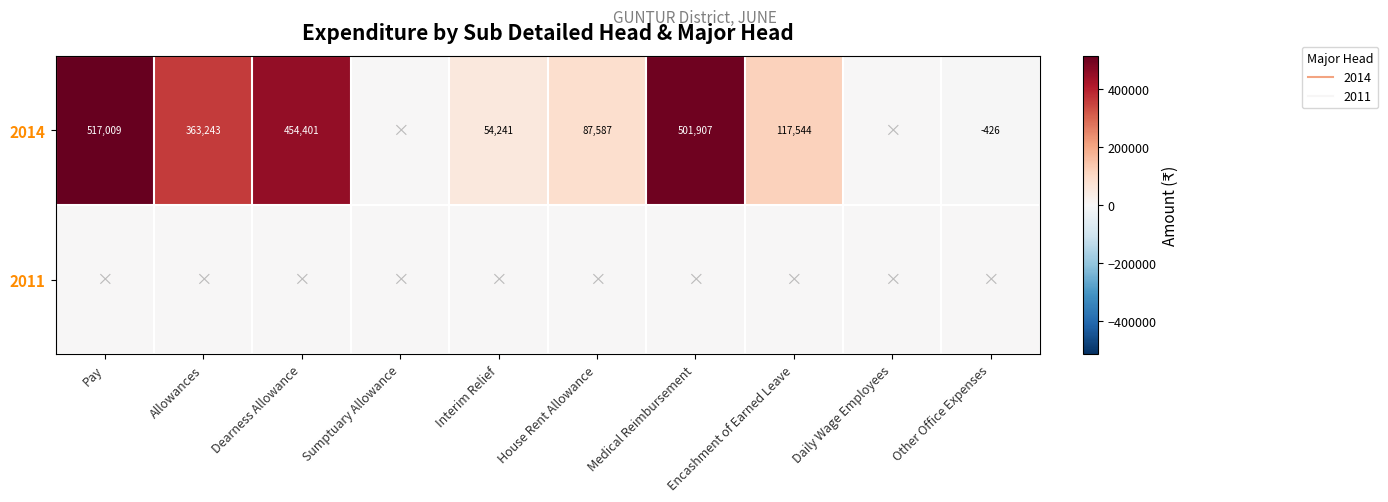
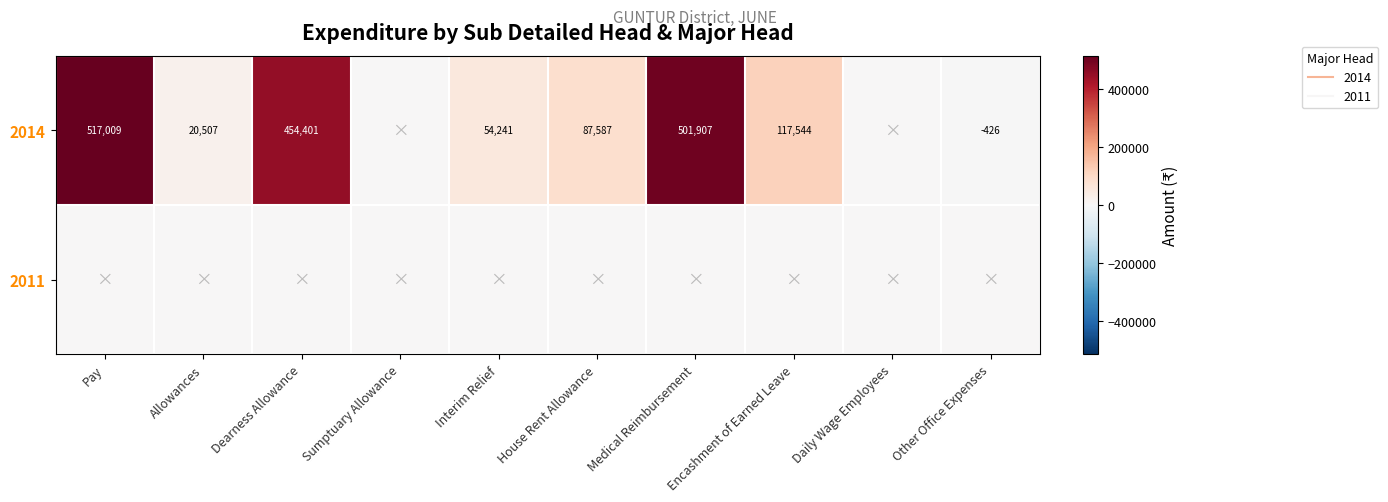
  {
    "2014": {
      "Pay": "517,009",
-     "Allowances": "363,243",
+     "Allowances": "20,507",
      "Dearness Allowance": "454,401",
      "Interim Relief": "54,241",
      "House Rent Allowance": "87,587",
      "Medical Reimbursement": "501,907",
      "Encashment of Earned Leave": "117,544",
      "Other Office Expenses": "-426"
    }
  }
